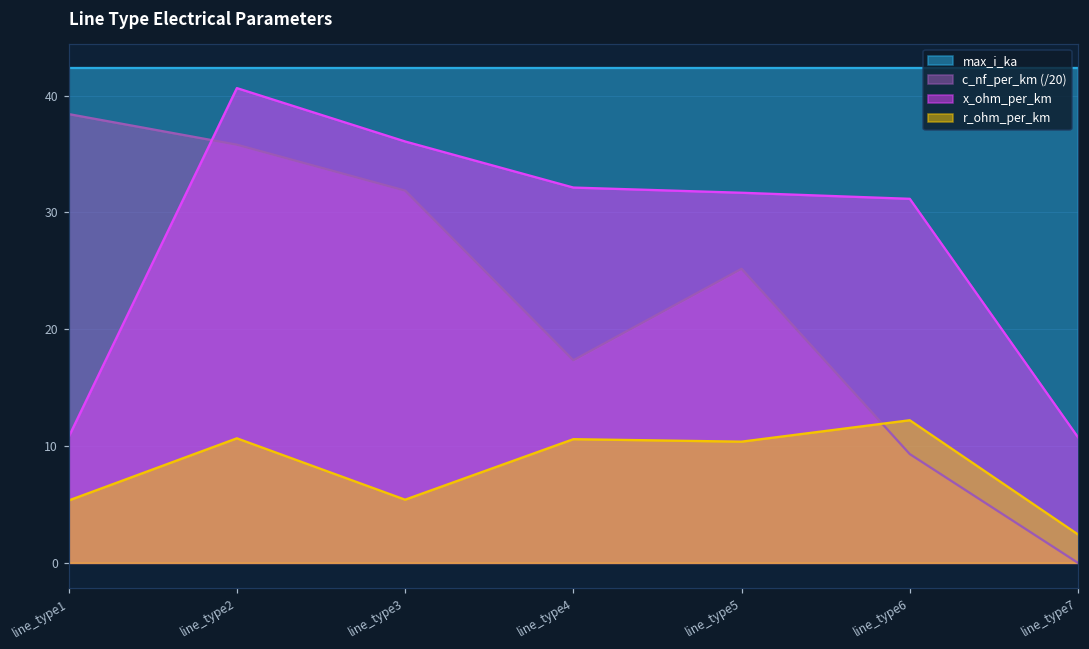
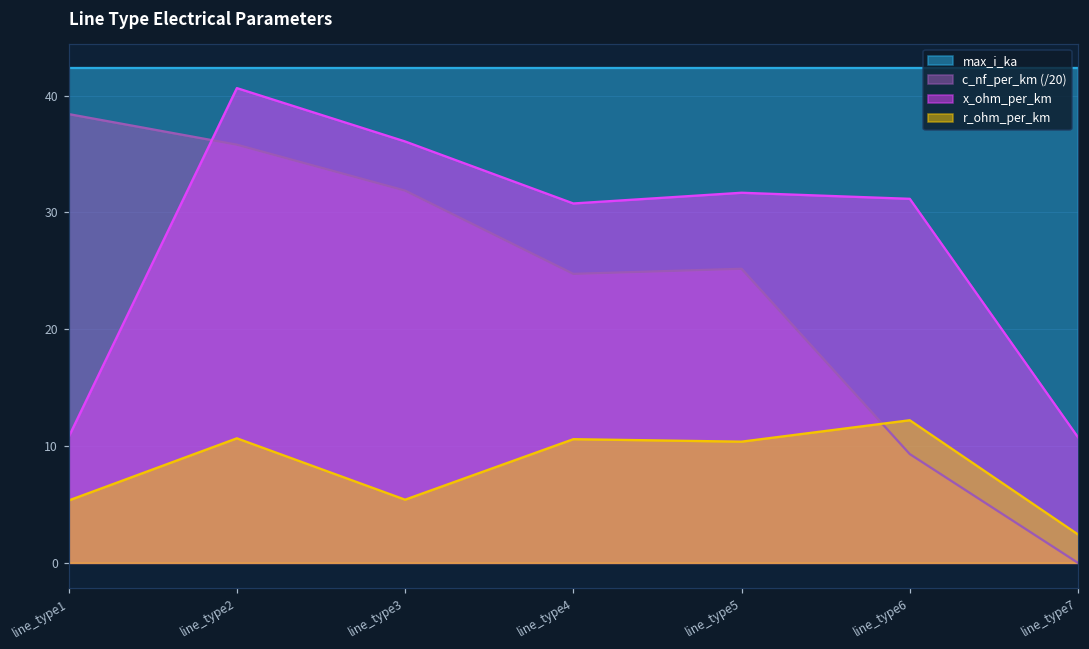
  {
    "max_i_ka": {
      "line_type1": 42.3,
      "line_type2": 42.3,
      "line_type3": 42.3,
      "line_type4": 42.3,
      "line_type5": 42.3,
      "line_type6": 42.3,
      "line_type7": 42.3
    },
    "c_nf_per_km (/20)": {
      "line_type1": 38.4,
      "line_type2": 35.8,
      "line_type3": 31.9,
-     "line_type4": 17.4,
+     "line_type4": 24.7,
      "line_type5": 25.2,
      "line_type6": 9.3,
      "line_type7": 0.0
    },
    "x_ohm_per_km": {
      "line_type1": 10.8,
      "line_type2": 40.6,
      "line_type3": 36.1,
-     "line_type4": 32.1,
+     "line_type4": 30.8,
      "line_type5": 31.7,
      "line_type6": 31.2,
      "line_type7": 10.8
    },
    "r_ohm_per_km": {
      "line_type1": 5.3,
      "line_type2": 10.7,
      "line_type3": 5.4,
      "line_type4": 10.6,
      "line_type5": 10.4,
      "line_type6": 12.2,
      "line_type7": 2.4
    }
  }
